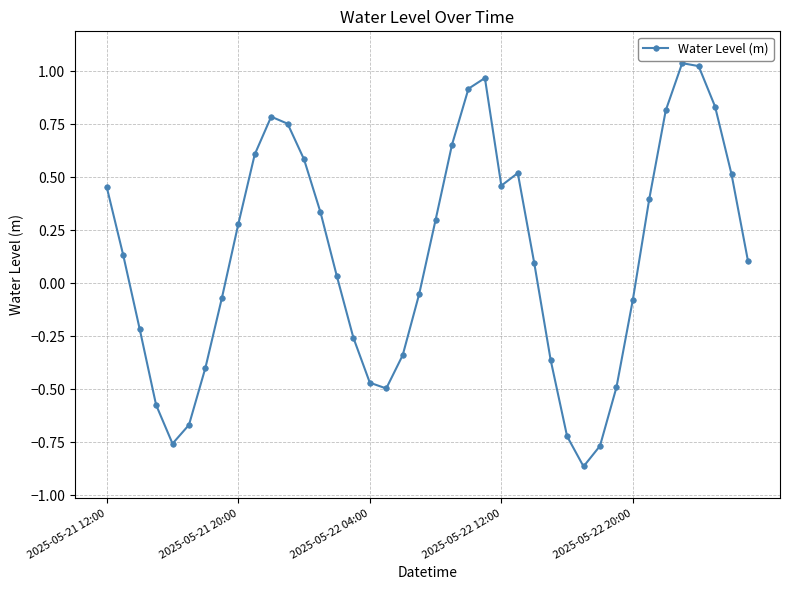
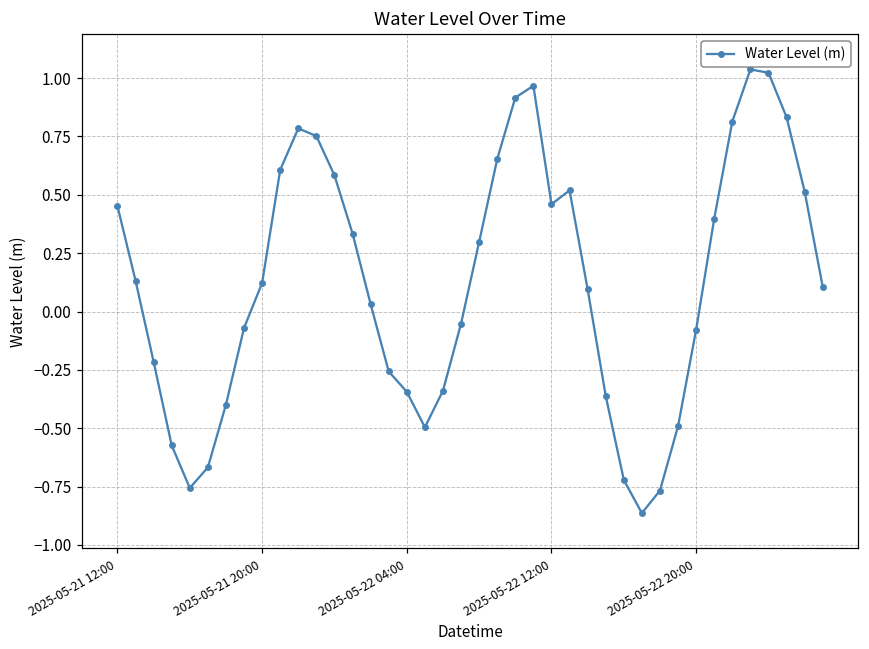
  {
    "2025-05-21 12:00": 0.45,
-   "2025-05-21 20:00": 0.28,
-   "2025-05-22 04:00": -0.47,
+   "2025-05-21 20:00": 0.12,
+   "2025-05-22 04:00": -0.34,
    "2025-05-22 12:00": 0.46,
    "2025-05-22 20:00": -0.08
  }
